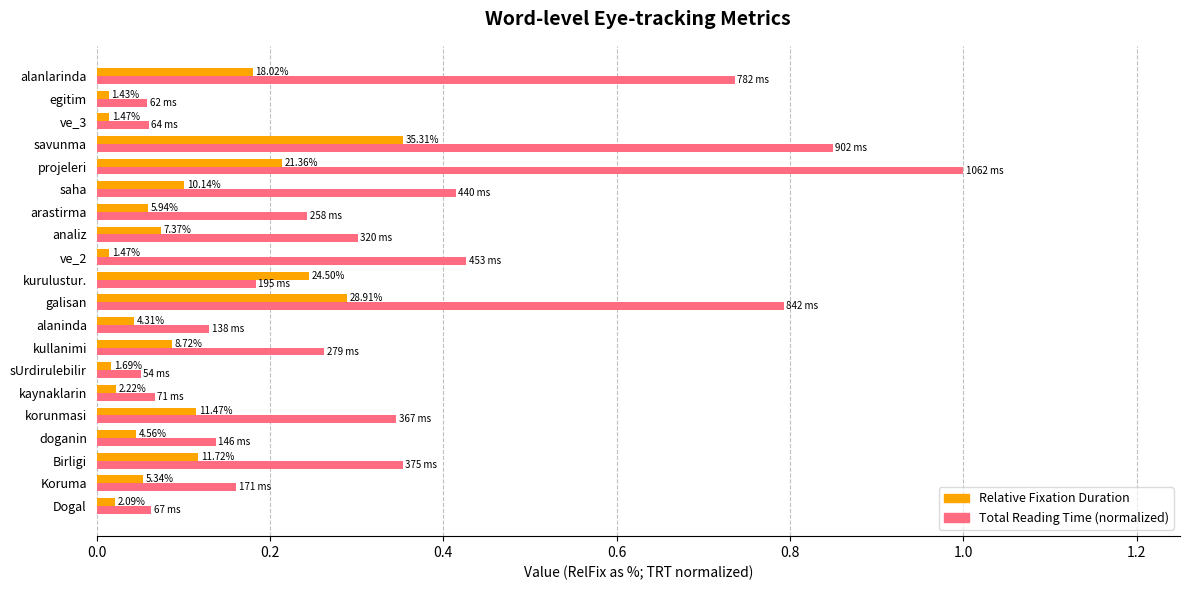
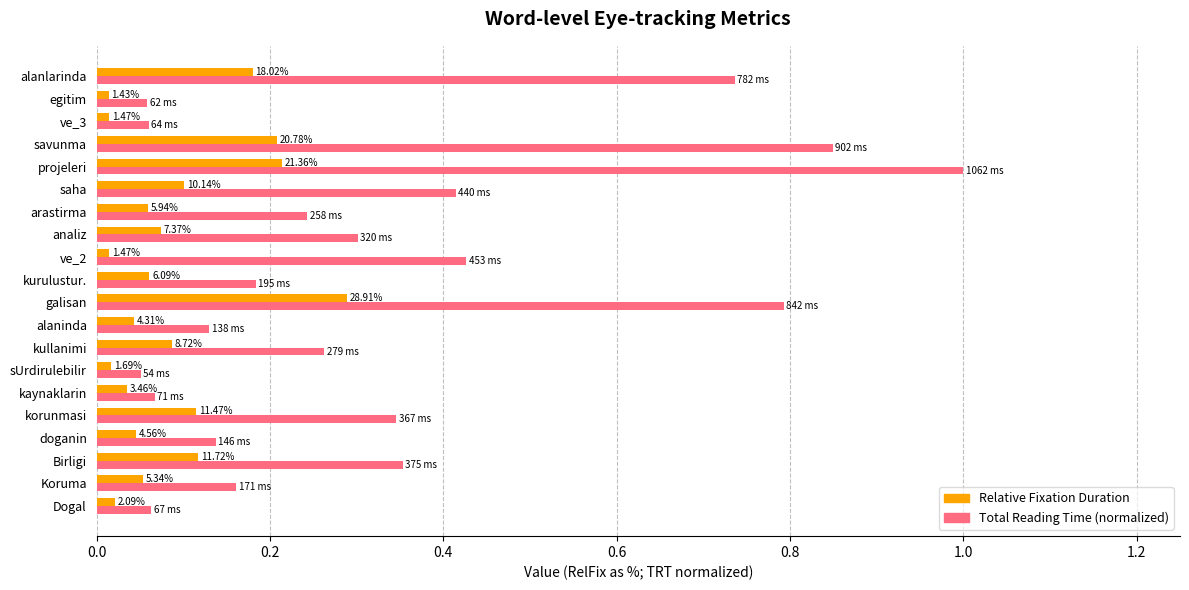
  {
    "Relative Fixation Duration": {
      "alanlarinda": "18.02%",
      "egitim": "1.43%",
      "ve_3": "1.47%",
-     "savunma": "35.31%",
+     "savunma": "20.78%",
      "projeleri": "21.36%",
      "saha": "10.14%",
      "arastirma": "5.94%",
      "analiz": "7.37%",
      "ve_2": "1.47%",
-     "kurulustur.": "24.50%",
+     "kurulustur.": "6.09%",
      "galisan": "28.91%",
      "alaninda": "4.31%",
      "kullanimi": "8.72%",
      "sUrdirulebilir": "1.69%",
-     "kaynaklarin": "2.22%",
+     "kaynaklarin": "3.46%",
      "korunmasi": "11.47%",
      "doganin": "4.56%",
      "Birligi": "11.72%",
      "Koruma": "5.34%",
      "Dogal": "2.09%"
    }
  }
